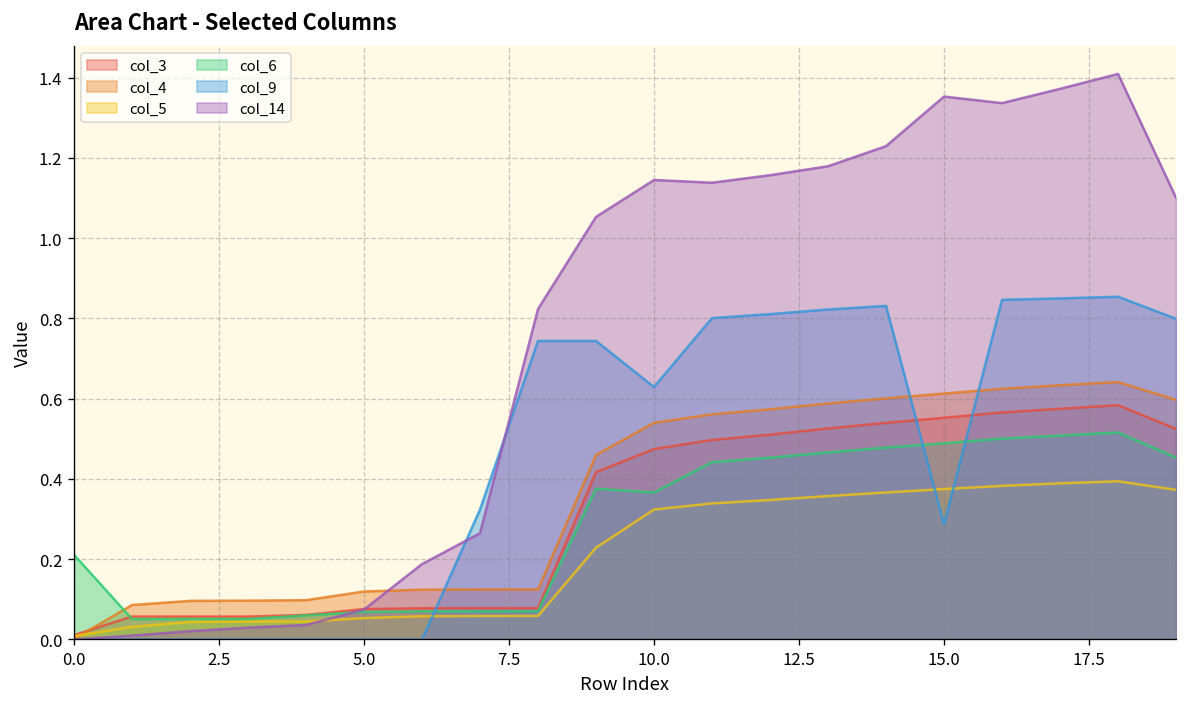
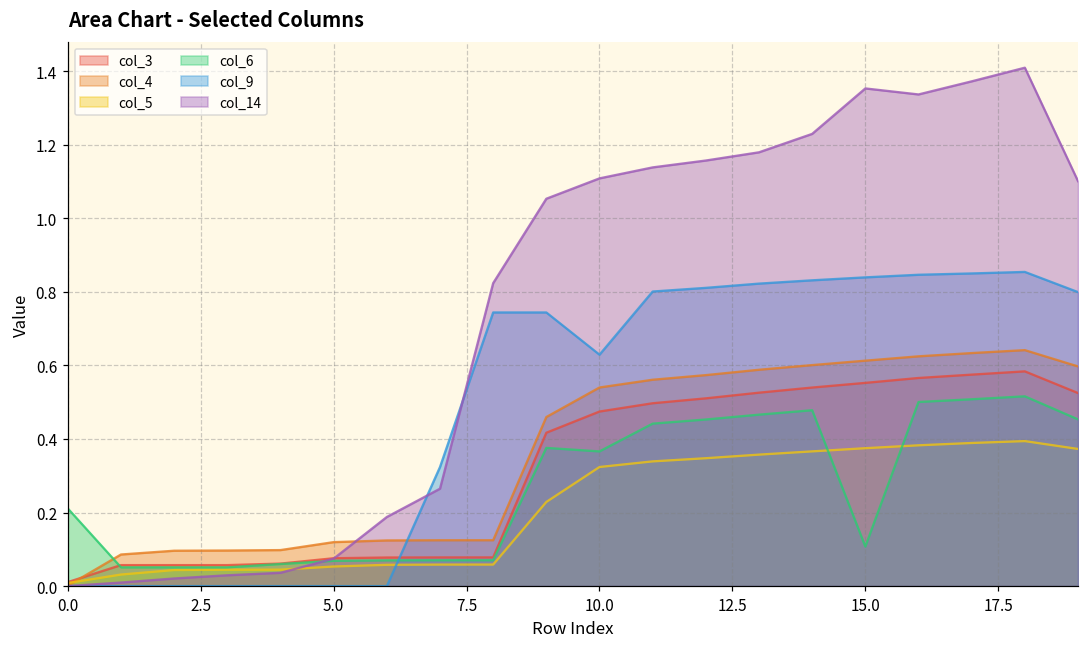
  {
    "col_6": {
      "0.0": 0.21,
      "10.0": 0.37,
-     "15.0": 0.49
+     "15.0": 0.11
    },
    "col_9": {
      "5.0": 0.00,
      "10.0": 0.63,
-     "15.0": 0.29
+     "15.0": 0.84
    },
    "col_14": {
-     "10.0": 1.14,
+     "10.0": 1.11,
      "15.0": 1.35
    }
  }
